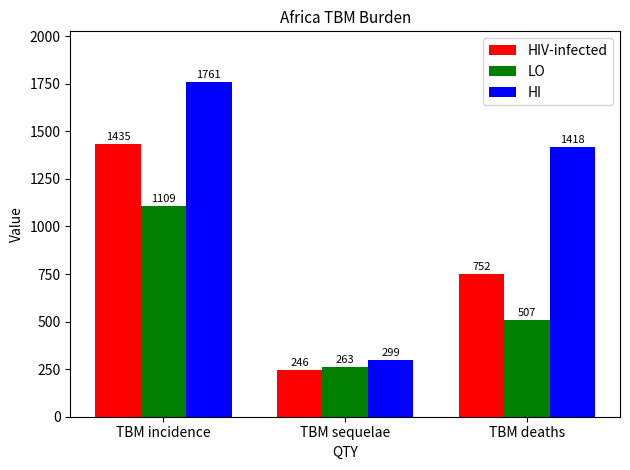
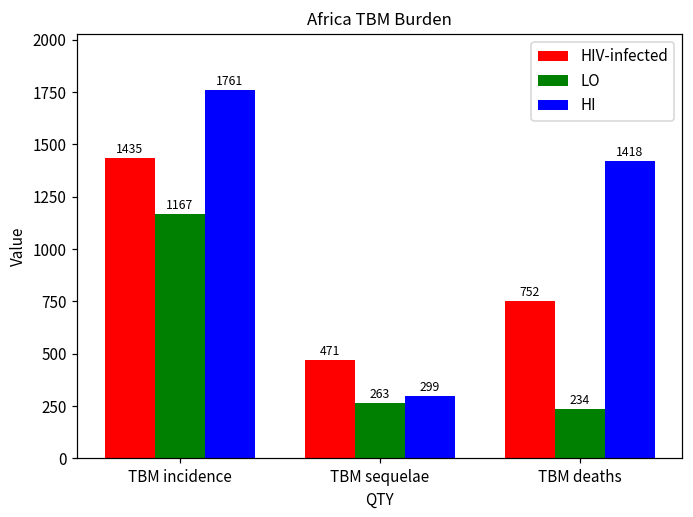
  {
    "HIV-infected": {
      "TBM incidence": 1435,
-     "TBM sequelae": 246,
+     "TBM sequelae": 471,
      "TBM deaths": 752
    },
    "LO": {
-     "TBM incidence": 1109,
+     "TBM incidence": 1167,
      "TBM sequelae": 263,
-     "TBM deaths": 507
+     "TBM deaths": 234
    },
    "HI": {
      "TBM incidence": 1761,
      "TBM sequelae": 299,
      "TBM deaths": 1418
    }
  }
